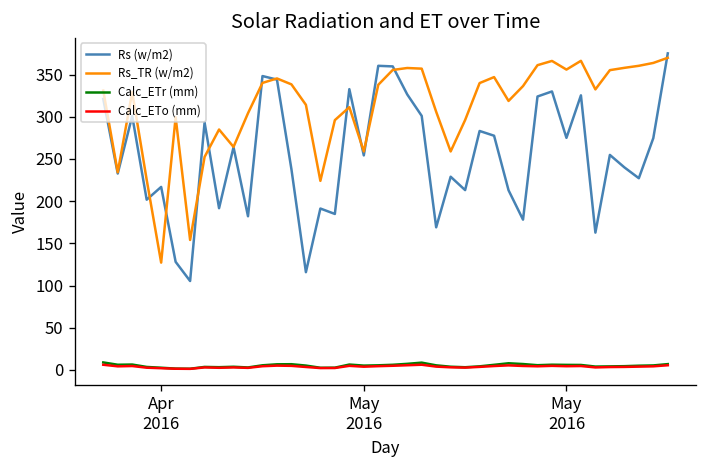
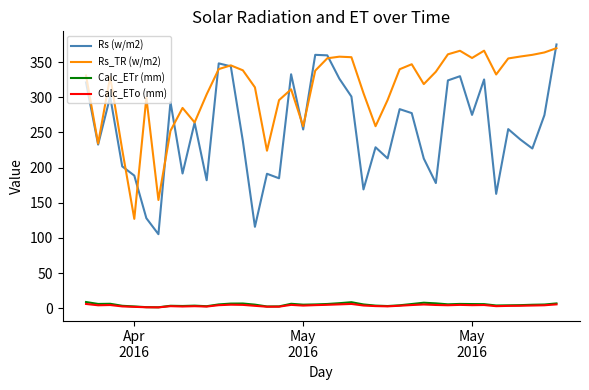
  {
    "Rs (w/m2)": {
-     "Apr 2016": 220
+     "Apr 2016": 190
    },
    "Rs_TR (w/m2)": {
      "Apr 2016": 130
    }
  }
